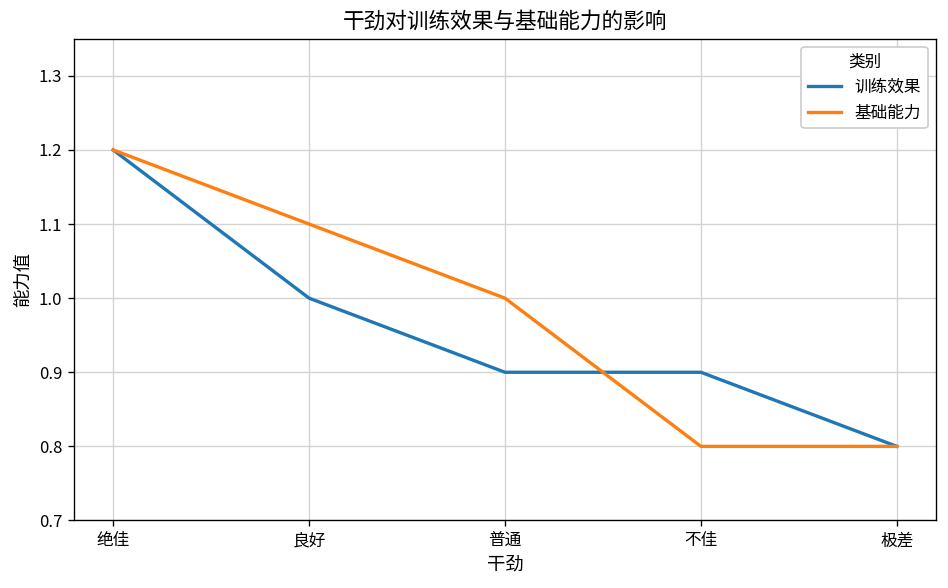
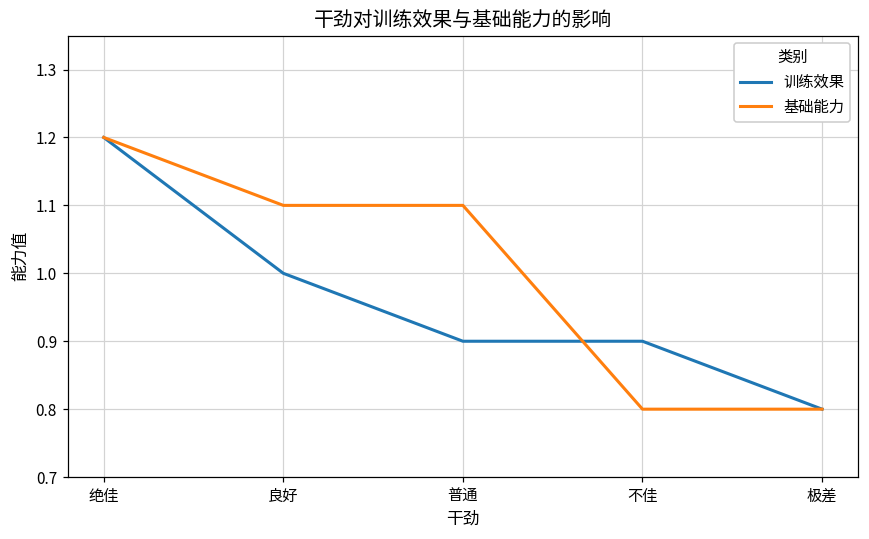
  {
    "训练效果": {
      "良好": 1.0,
      "普通": 0.9,
      "不佳": 0.9
    },
    "基础能力": {
      "良好": 1.1,
-     "普通": 1.0,
+     "普通": 1.1,
      "不佳": 0.8
    }
  }
